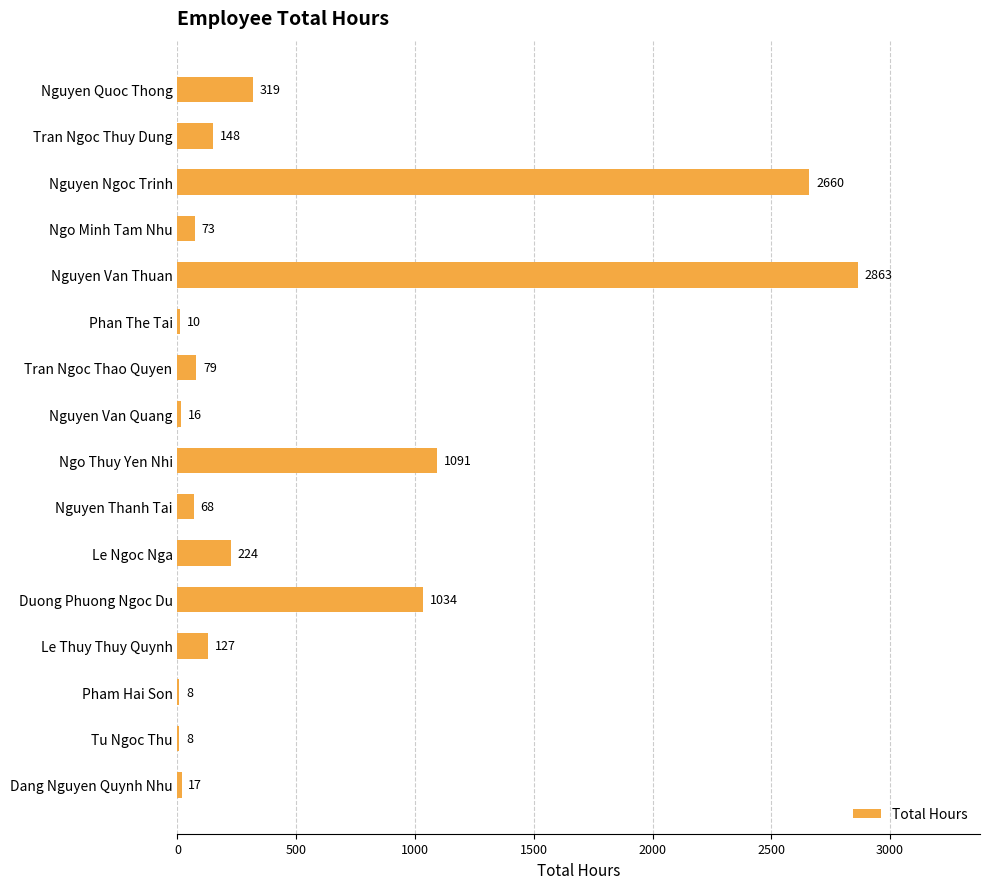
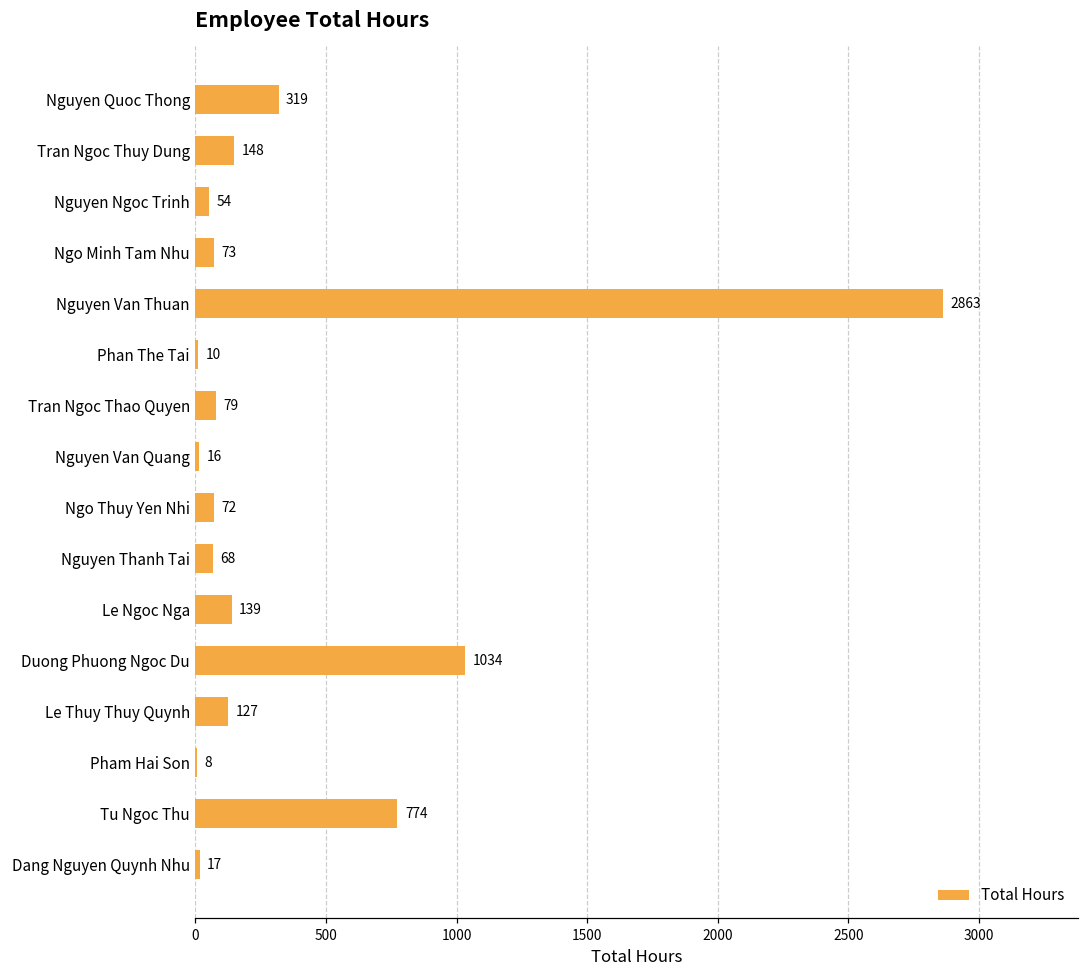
  {
    "Nguyen Quoc Thong": 319,
    "Tran Ngoc Thuy Dung": 148,
-   "Nguyen Ngoc Trinh": 2660,
+   "Nguyen Ngoc Trinh": 54,
    "Ngo Minh Tam Nhu": 73,
    "Nguyen Van Thuan": 2863,
    "Phan The Tai": 10,
    "Tran Ngoc Thao Quyen": 79,
    "Nguyen Van Quang": 16,
-   "Ngo Thuy Yen Nhi": 1091,
+   "Ngo Thuy Yen Nhi": 72,
    "Nguyen Thanh Tai": 68,
-   "Le Ngoc Nga": 224,
+   "Le Ngoc Nga": 139,
    "Duong Phuong Ngoc Du": 1034,
    "Le Thuy Thuy Quynh": 127,
    "Pham Hai Son": 8,
-   "Tu Ngoc Thu": 8,
+   "Tu Ngoc Thu": 774,
    "Dang Nguyen Quynh Nhu": 17
  }
